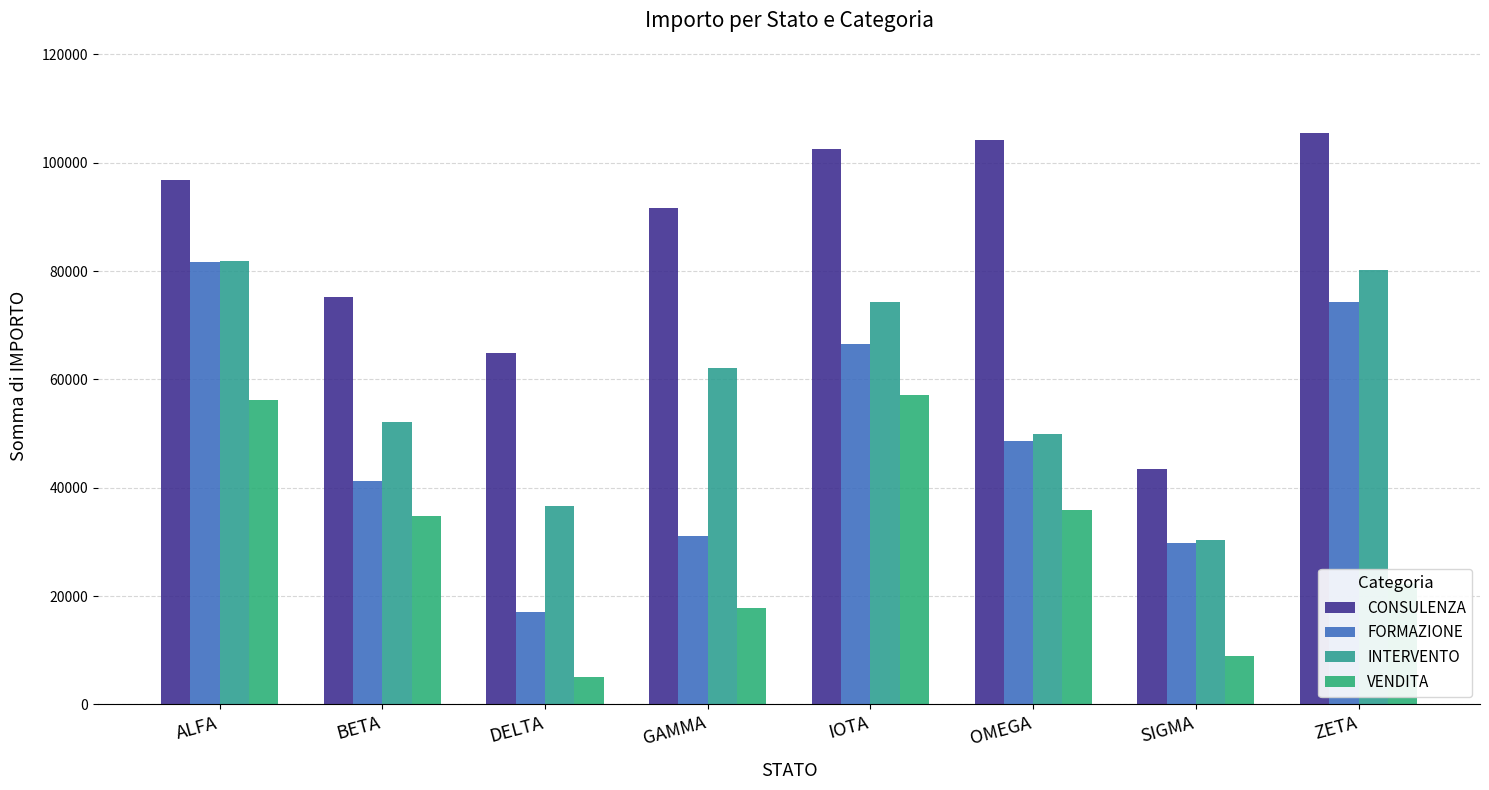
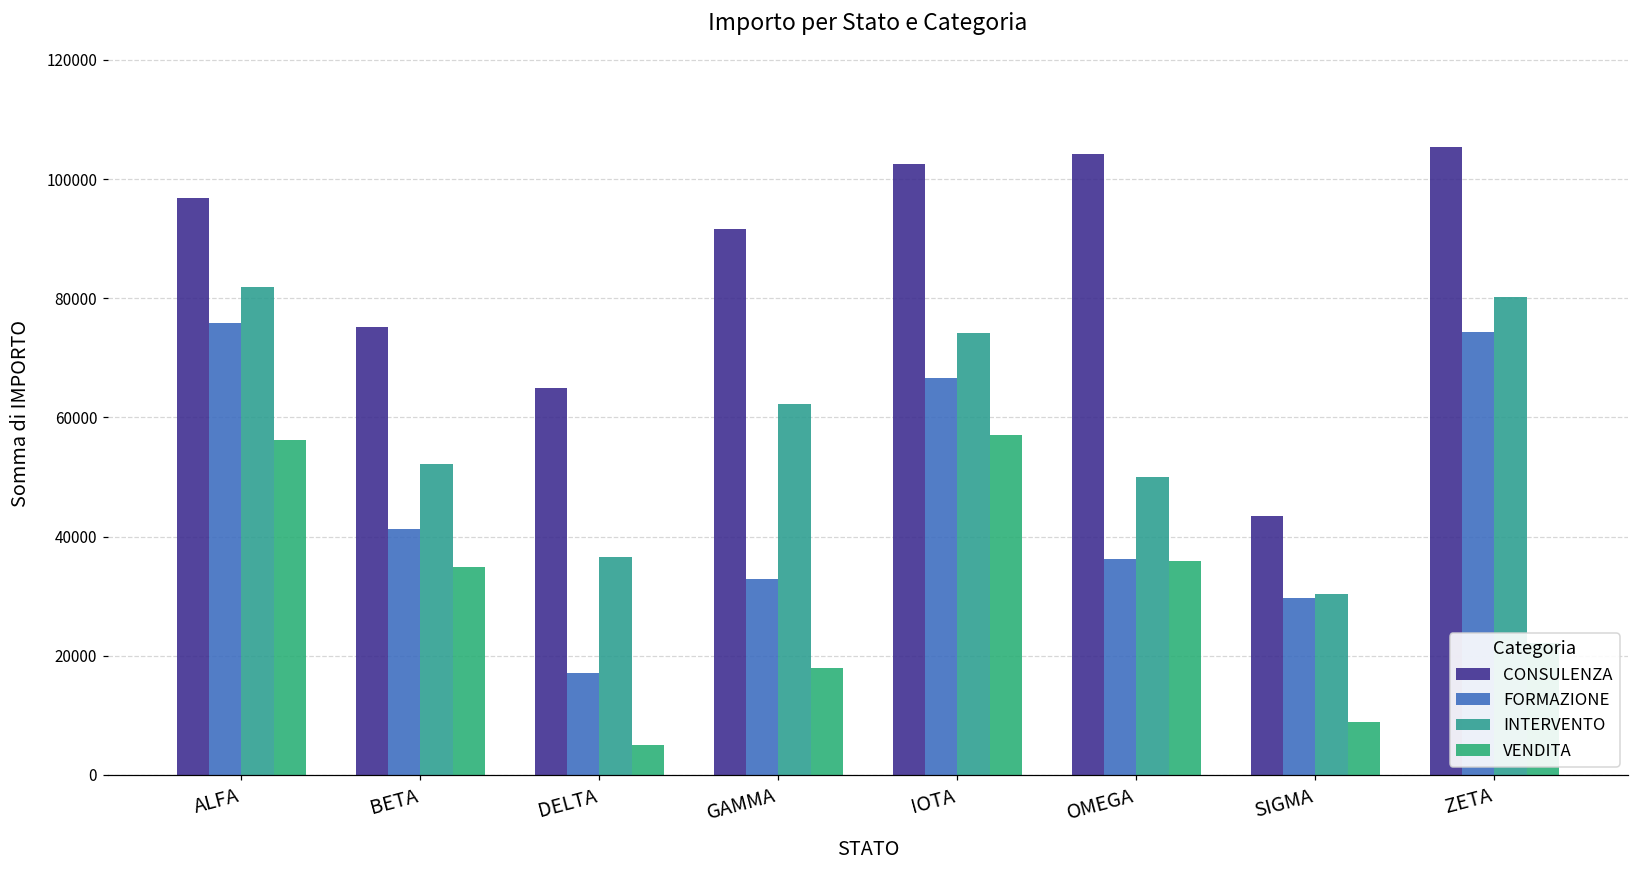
  {
    "CONSULENZA": {
      "ALFA": 97000,
      "BETA": 75000,
      "DELTA": 65000,
      "GAMMA": 92000,
      "IOTA": 103000,
      "OMEGA": 104000,
      "SIGMA": 43000,
      "ZETA": 105000
    },
    "FORMAZIONE": {
-     "ALFA": 82000,
+     "ALFA": 76000,
      "BETA": 41000,
      "DELTA": 17000,
-     "GAMMA": 31000,
+     "GAMMA": 33000,
      "IOTA": 67000,
-     "OMEGA": 49000,
+     "OMEGA": 36000,
      "SIGMA": 30000,
      "ZETA": 74000
    }
  }
